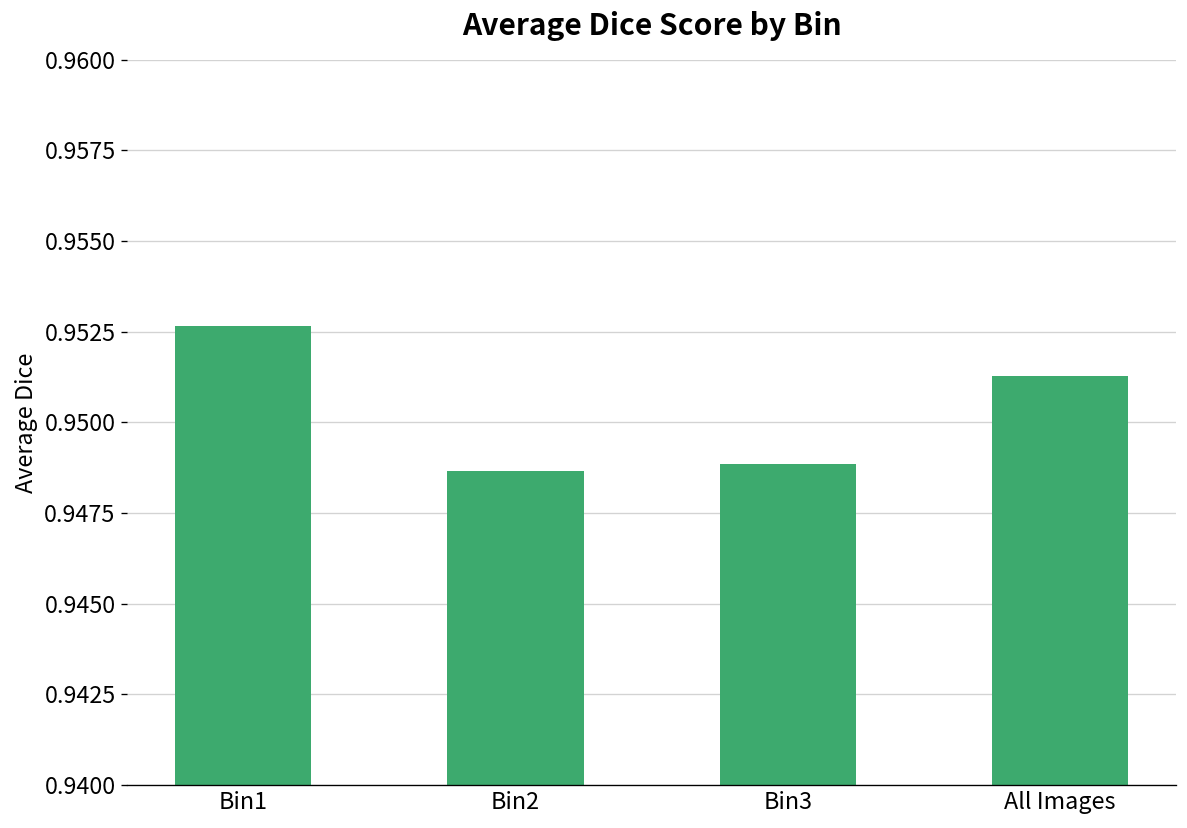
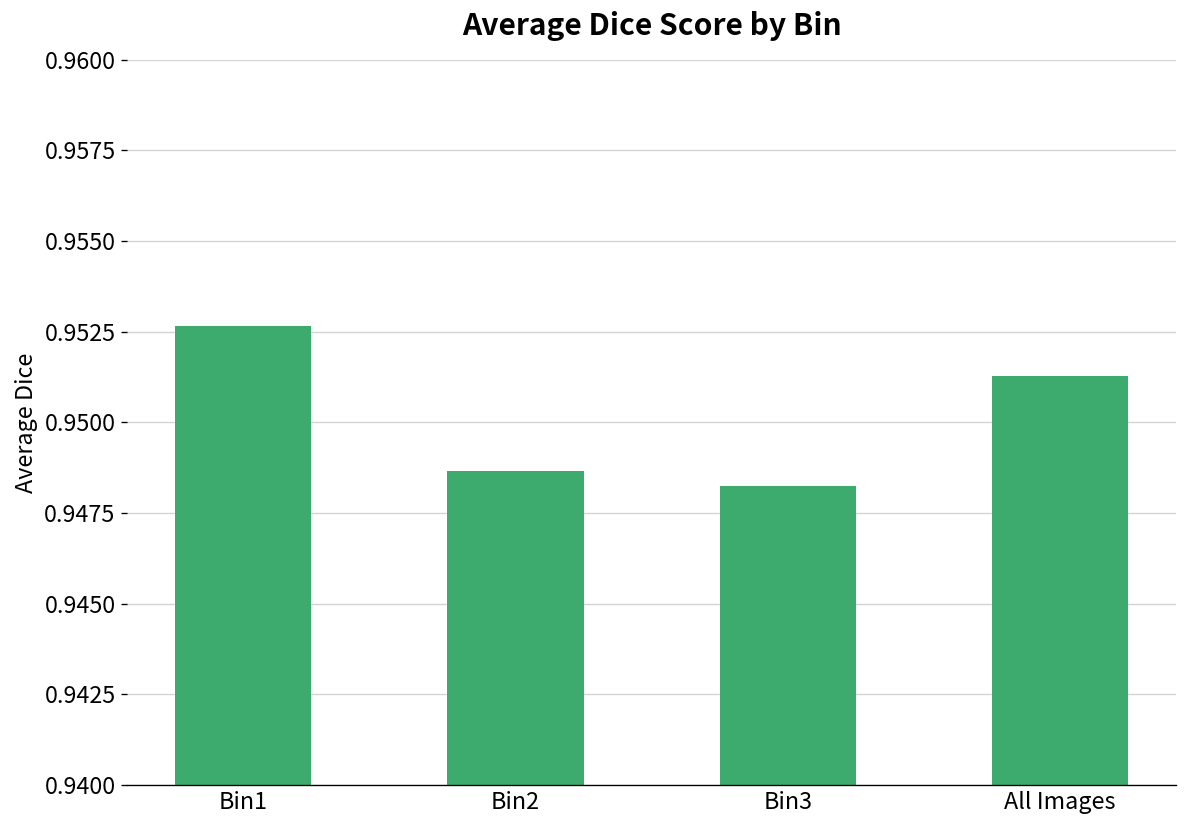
  {
    "Bin1": 0.9527,
    "Bin2": 0.9487,
-   "Bin3": 0.9489,
+   "Bin3": 0.9482,
    "All Images": 0.9513
  }
